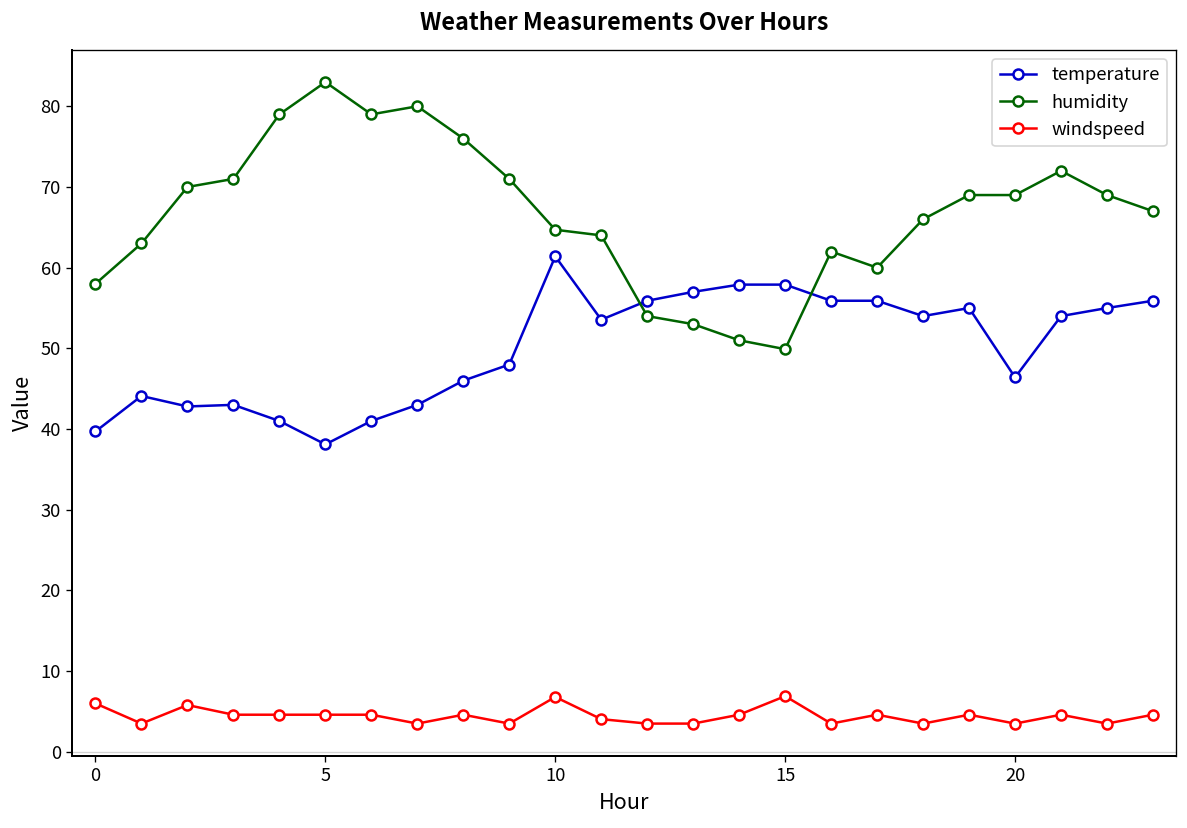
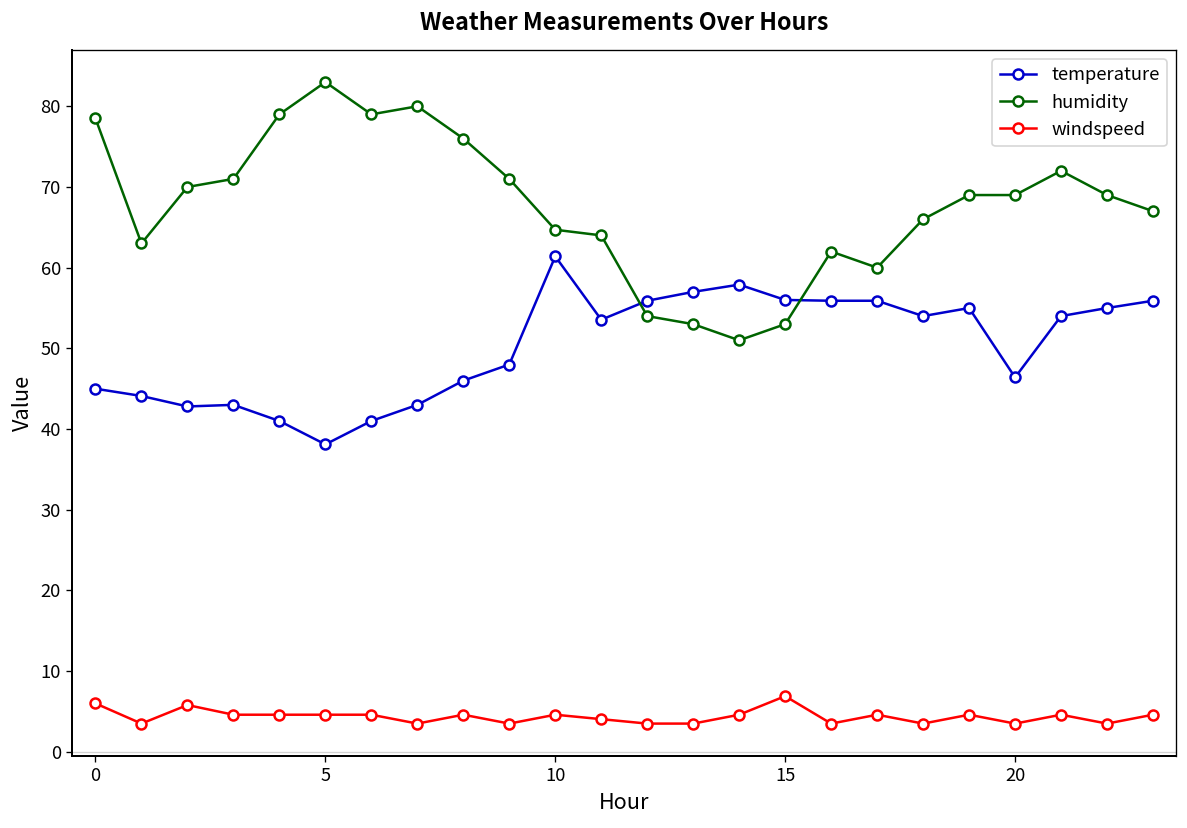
  {
    "temperature": {
-     "0": 40,
+     "0": 45,
      "5": 38,
      "10": 61,
-     "15": 58,
+     "15": 56,
      "20": 46
    },
    "humidity": {
-     "0": 58,
+     "0": 79,
      "5": 83,
      "10": 65,
-     "15": 50,
+     "15": 53,
      "20": 69
    },
    "windspeed": {
      "0": 6,
      "5": 5,
-     "10": 7,
+     "10": 5,
      "15": 7,
      "20": 4
    }
  }
